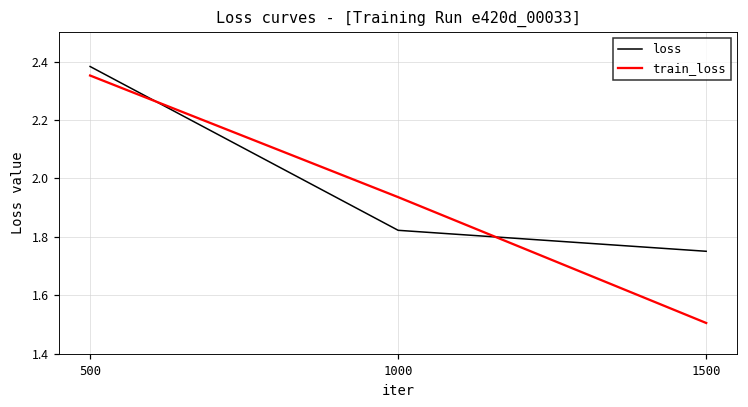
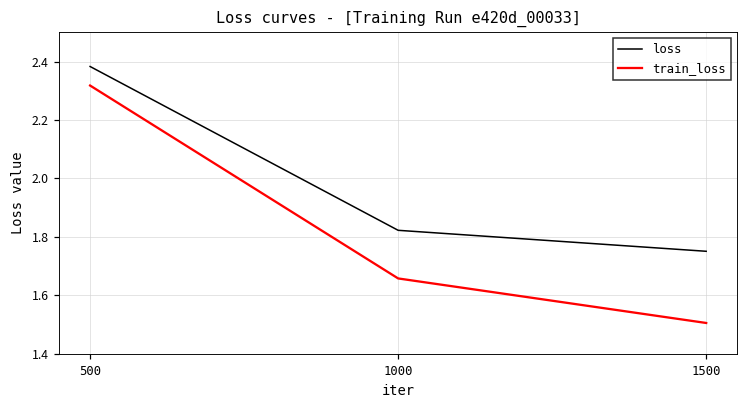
  {
    "loss": {
      "500": 2.38,
      "1000": 1.82,
      "1500": 1.75
    },
    "train_loss": {
-     "500": 2.35,
-     "1000": 1.94,
+     "500": 2.32,
+     "1000": 1.66,
      "1500": 1.51
    }
  }
